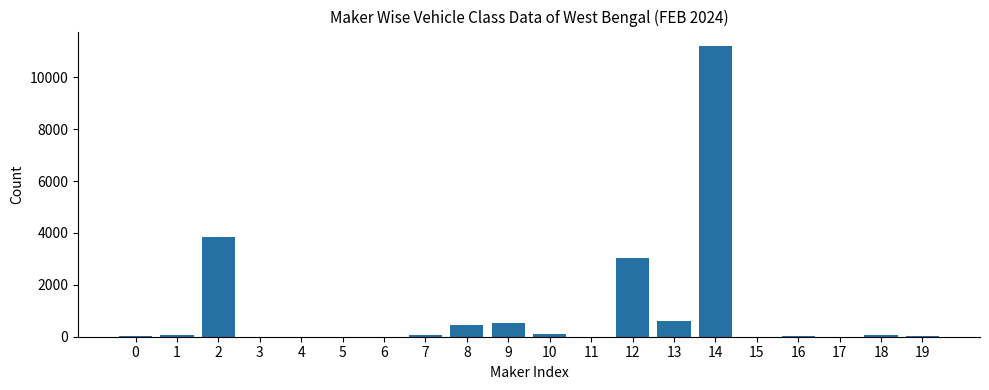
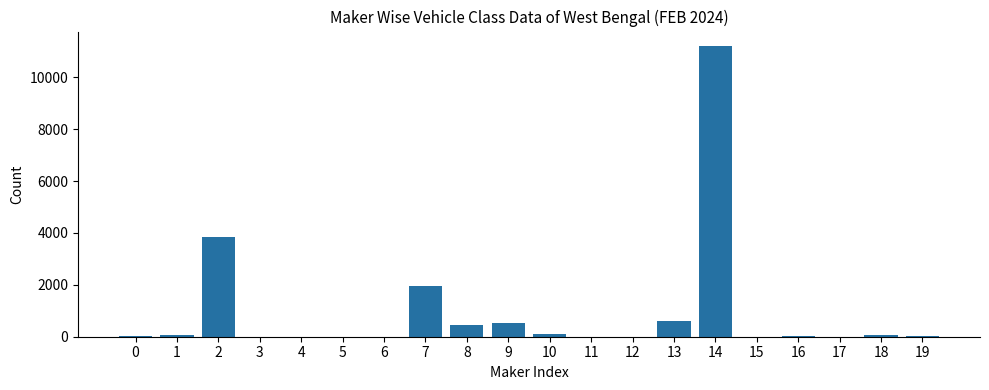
  {
    "2": 3800,
-   "7": 0,
+   "7": 2000,
    "8": 400,
    "9": 500,
-   "12": 3100,
+   "12": 0,
    "13": 600,
    "14": 11200
  }
